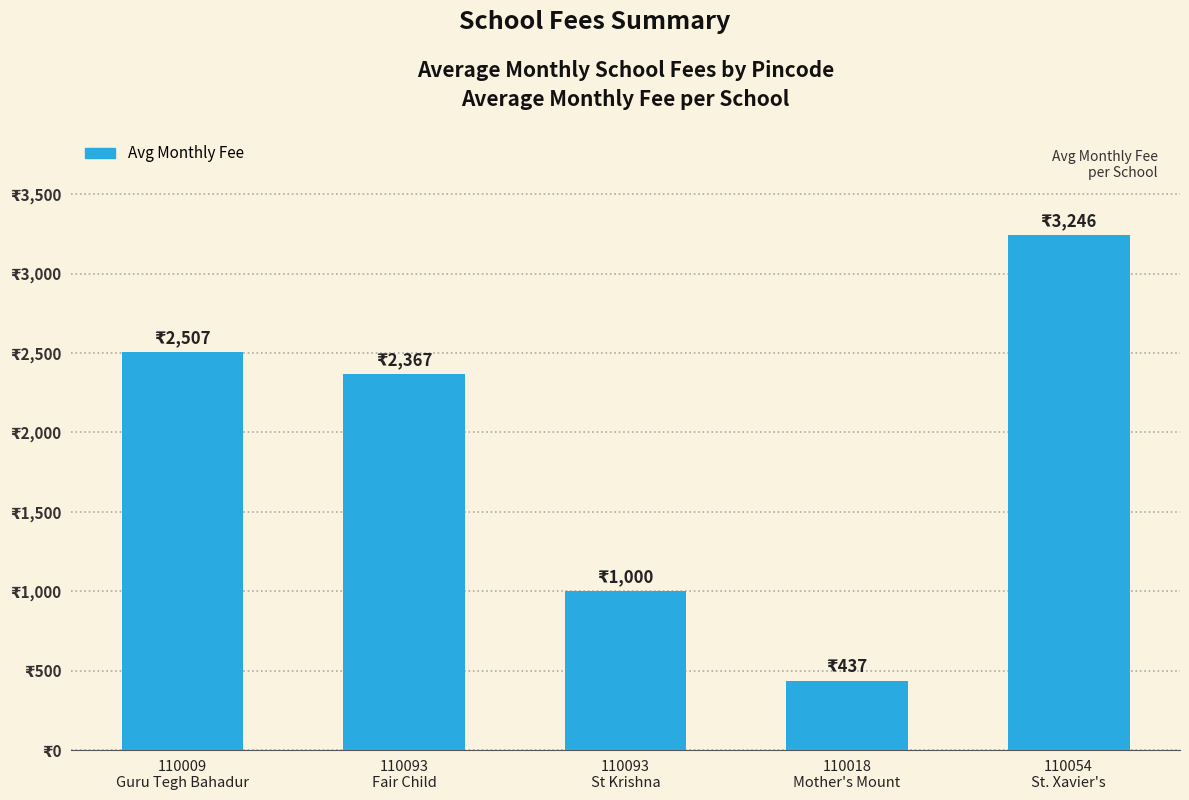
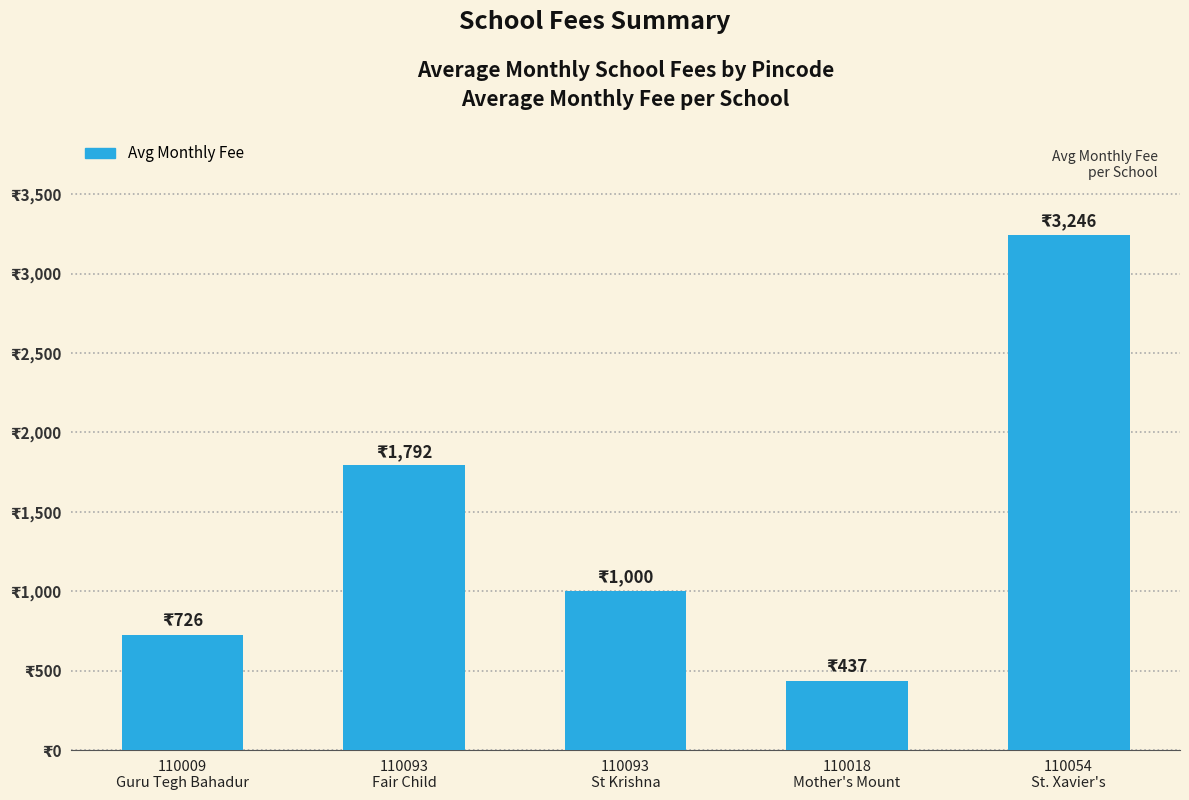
  {
-   "110009 Guru Tegh Bahadur": "2,507",
-   "110093 Fair Child": "2,367",
+   "110009 Guru Tegh Bahadur": "726",
+   "110093 Fair Child": "1,792",
    "110093 St Krishna": "1,000",
    "110018 Mother's Mount": "437",
    "110054 St. Xavier's": "3,246"
  }
